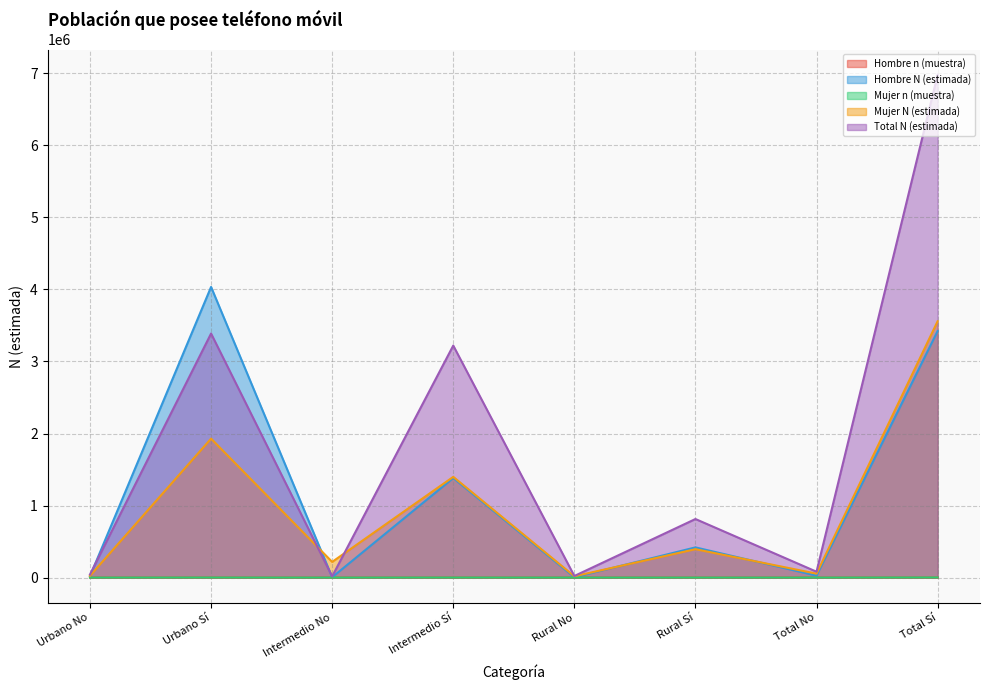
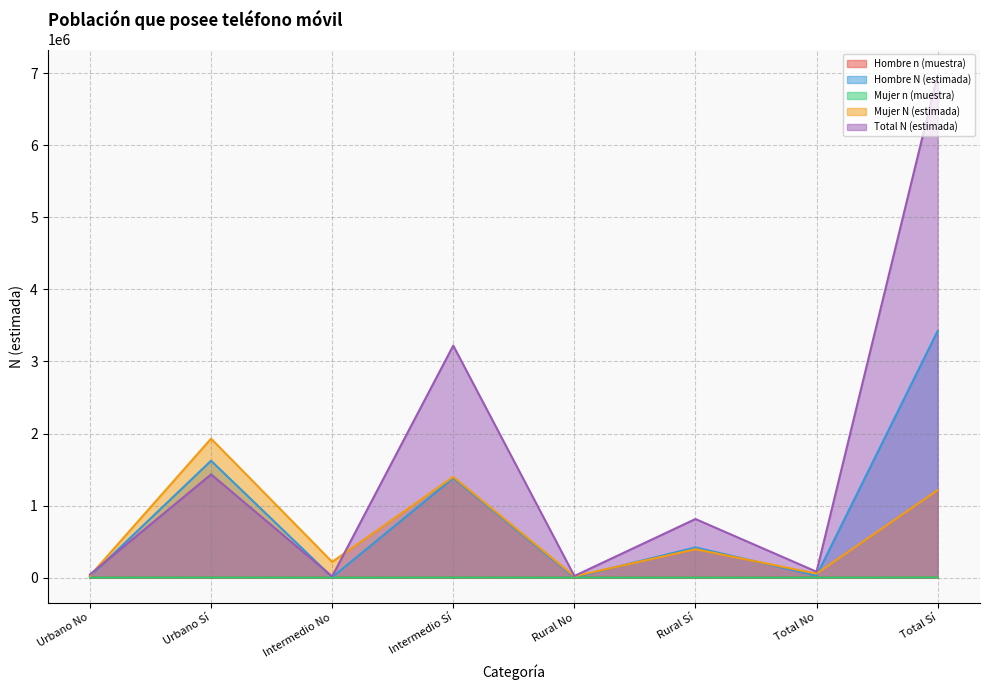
  {
    "Hombre N (estimada)": {
-     "Urbano Sí": 4000000,
+     "Urbano Sí": 1600000,
      "Total Sí": 3400000
    },
    "Mujer N (estimada)": {
      "Urbano Sí": 1900000,
      "Intermedio No": 200000,
-     "Total Sí": 3600000
+     "Total Sí": 1200000
    },
    "Total N (estimada)": {
-     "Urbano Sí": 3400000,
+     "Urbano Sí": 1400000,
      "Intermedio Sí": 3200000,
      "Rural Sí": 800000
    }
  }
